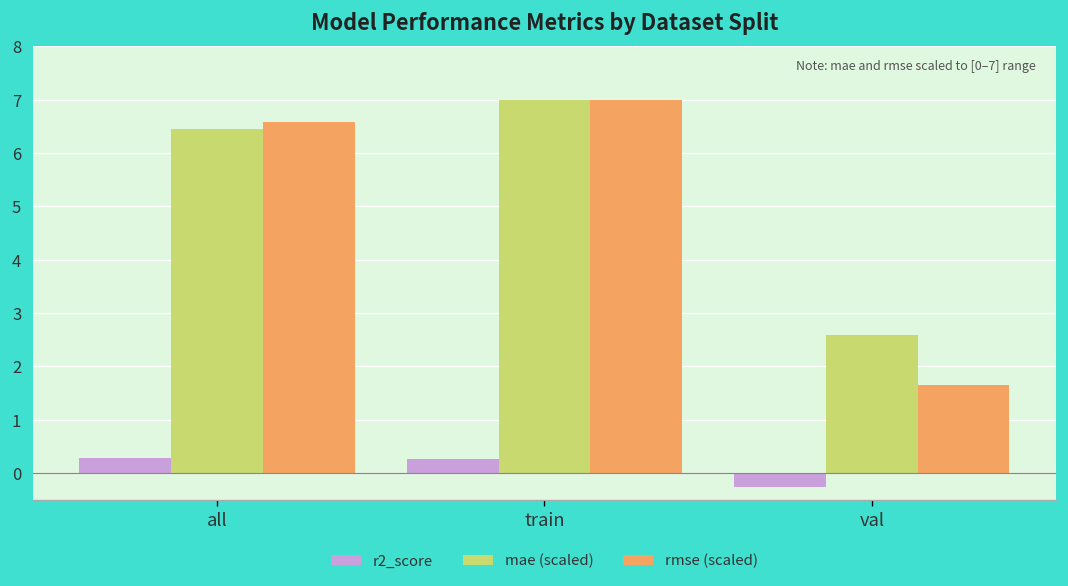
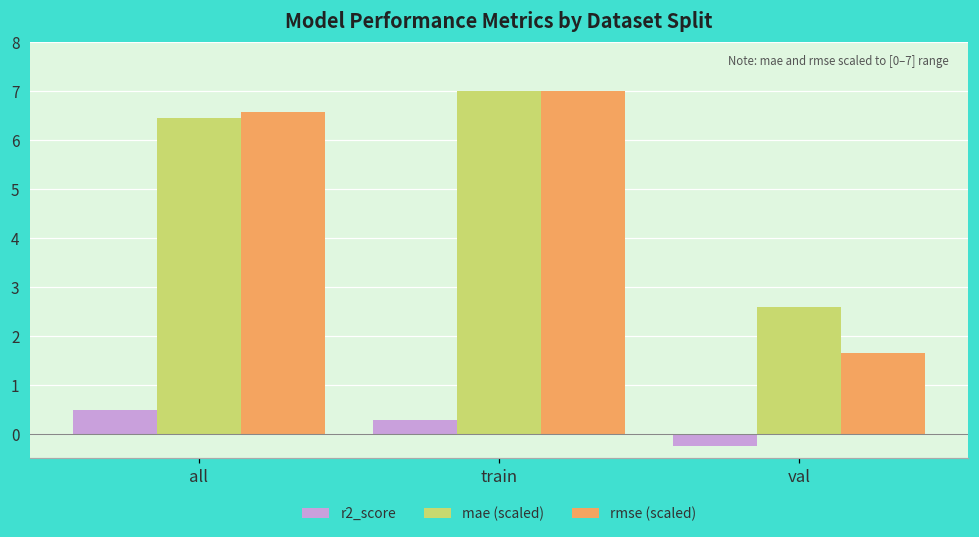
  {
    "r2_score": {
-     "all": 0.3,
+     "all": 0.5,
      "train": 0.3,
      "val": -0.3
    },
    "mae (scaled)": {
      "all": 6.4,
      "train": 7.0,
      "val": 2.6
    },
    "rmse (scaled)": {
      "all": 6.6,
      "train": 7.0,
      "val": 1.6
    }
  }
